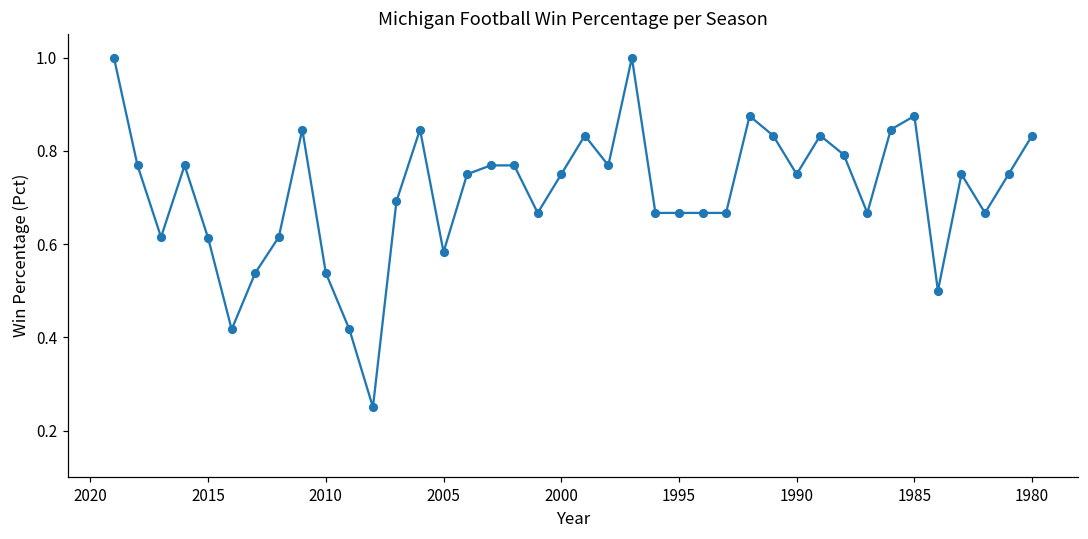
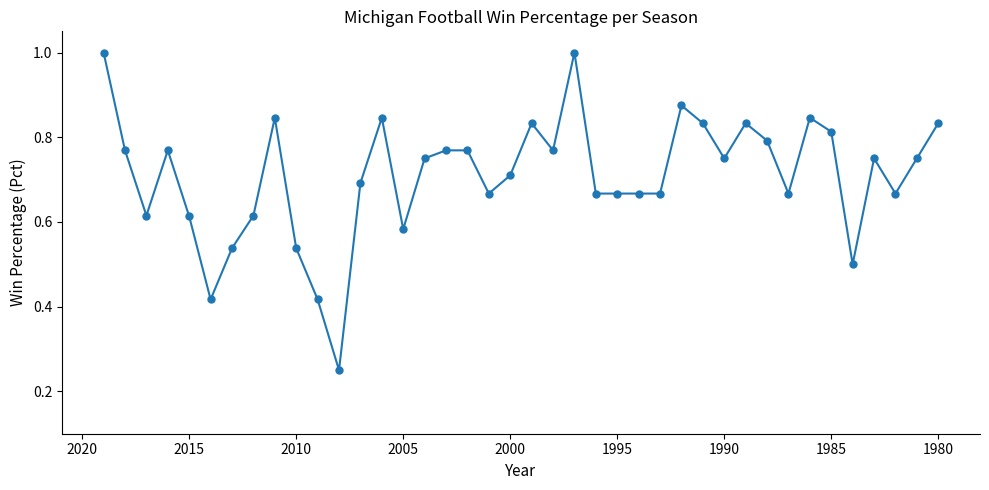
  {
    "2015": 0.61,
    "2010": 0.54,
    "2005": 0.58,
-   "2000": 0.75,
+   "2000": 0.71,
    "1995": 0.67,
    "1990": 0.75,
-   "1985": 0.88,
+   "1985": 0.81,
    "1980": 0.83
  }
